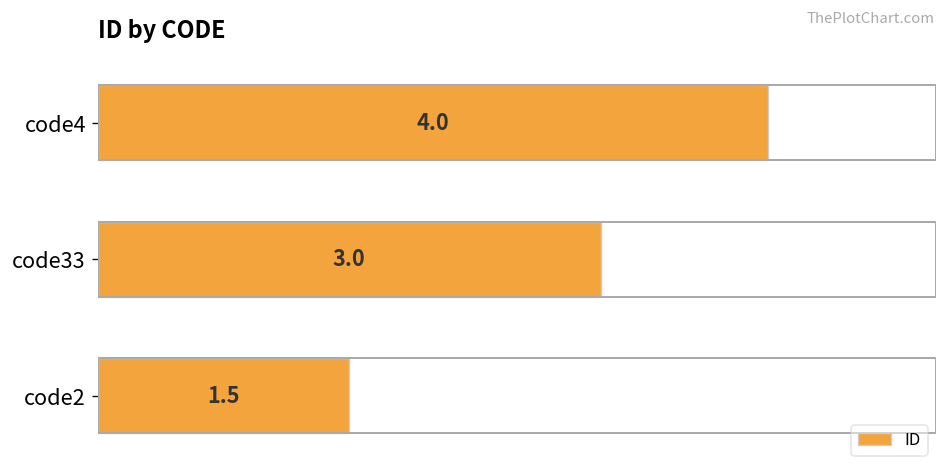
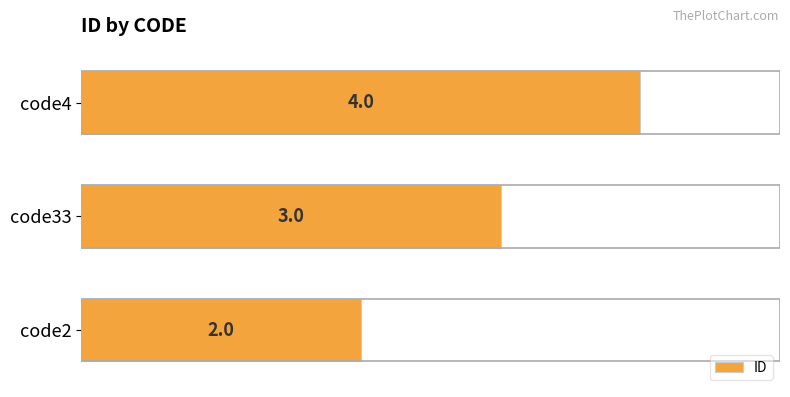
  {
    "code4": 4.0,
    "code33": 3.0,
-   "code2": 1.5
+   "code2": 2.0
  }
